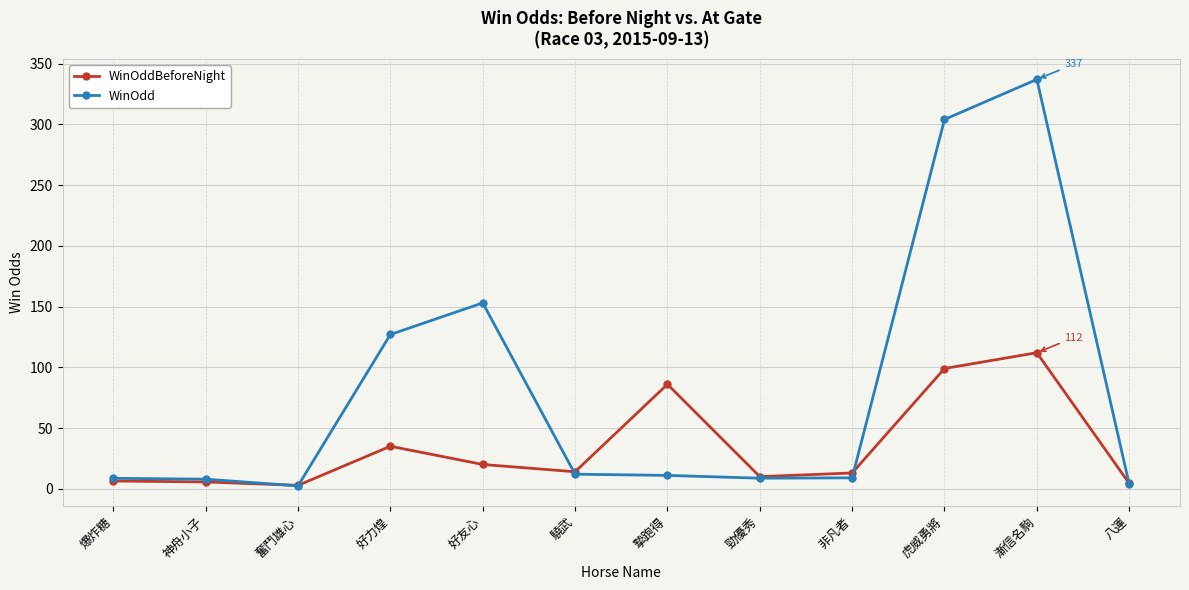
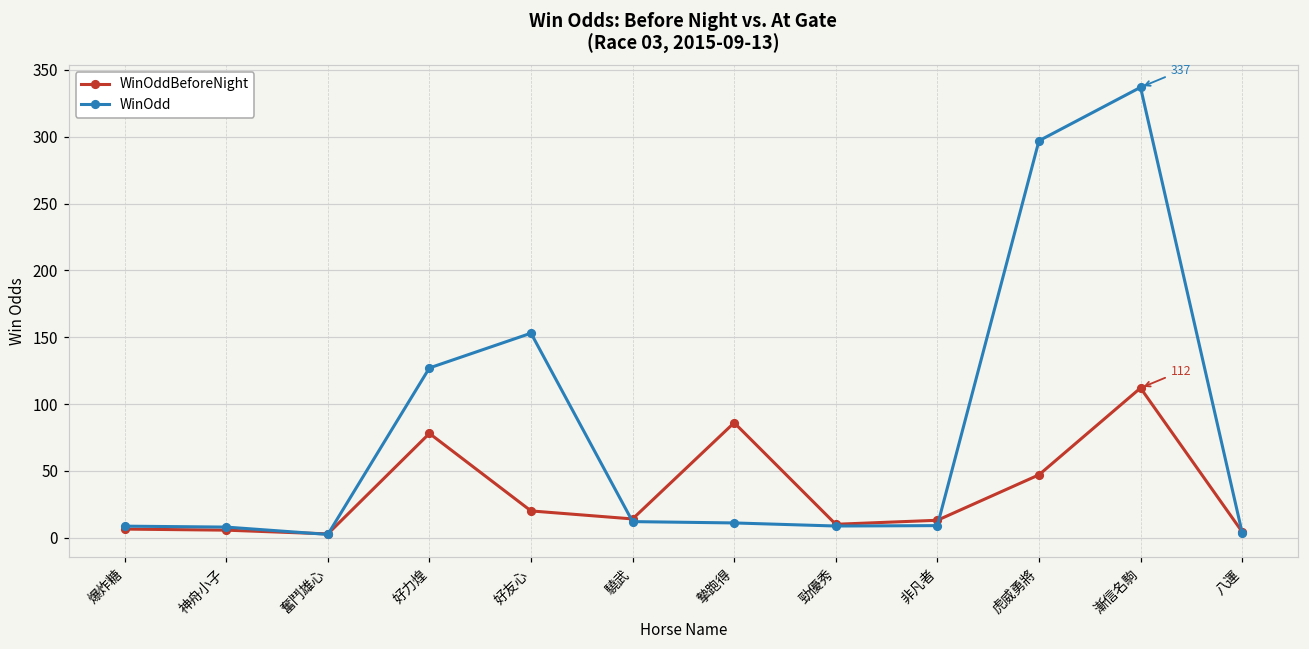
  {
    "WinOddBeforeNight": {
      "爆炸糖": 6,
      "神舟小子": 6,
-     "好力煌": 35,
+     "好力煌": 78,
      "好友心": 20,
      "摯跑得": 86,
      "非凡者": 13,
-     "虎威勇將": 99
+     "虎威勇將": 47
    },
    "WinOdd": {
      "爆炸糖": 9,
      "神舟小子": 8,
      "好力煌": 127,
      "好友心": 153,
      "摯跑得": 11,
      "非凡者": 9,
-     "虎威勇將": 304
+     "虎威勇將": 297
    }
  }
